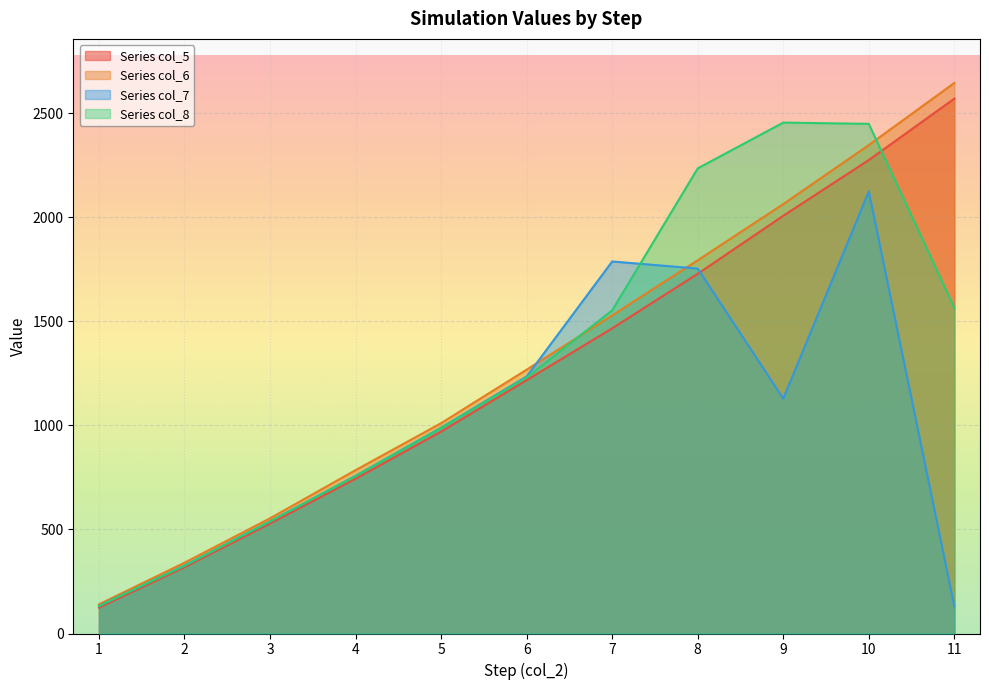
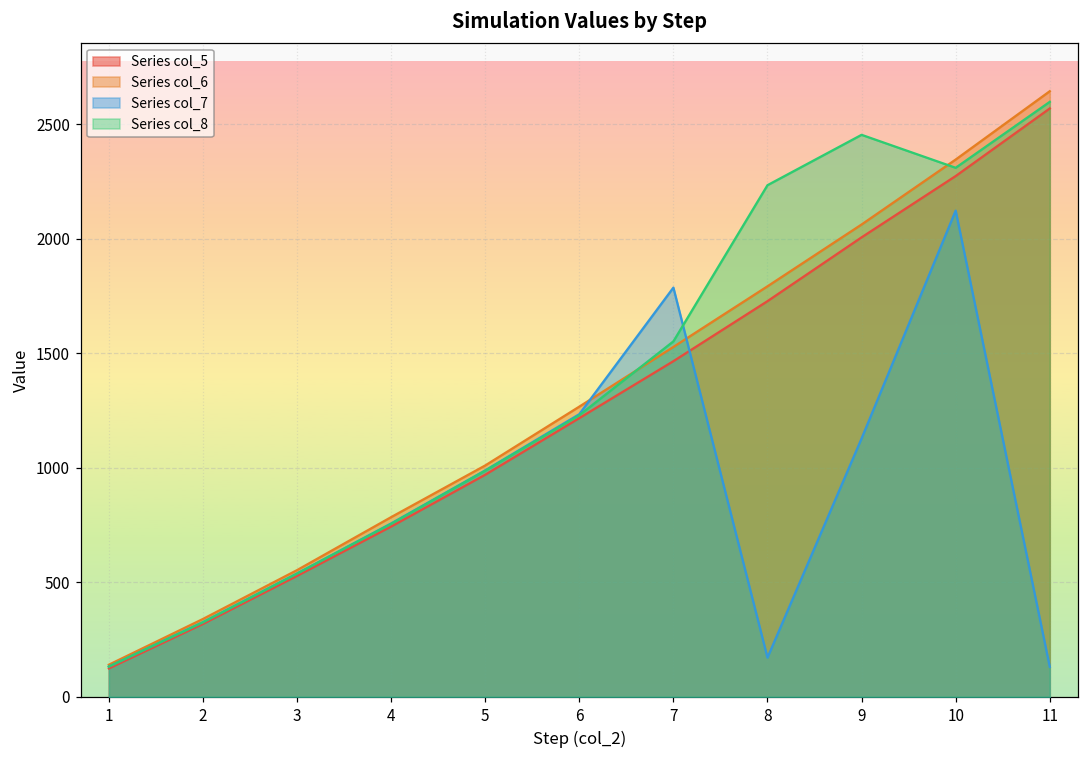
  {
    "Series col_7": {
      "7": 1790,
-     "8": 1750,
+     "8": 170,
      "9": 1130,
      "10": 2120,
      "11": 130
    },
    "Series col_8": {
      "7": 1550,
      "8": 2230,
      "9": 2450,
-     "10": 2450,
-     "11": 1560
+     "10": 2310,
+     "11": 2600
    }
  }
